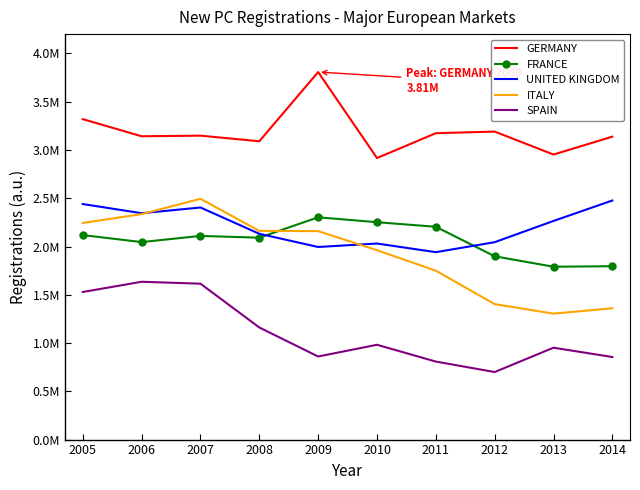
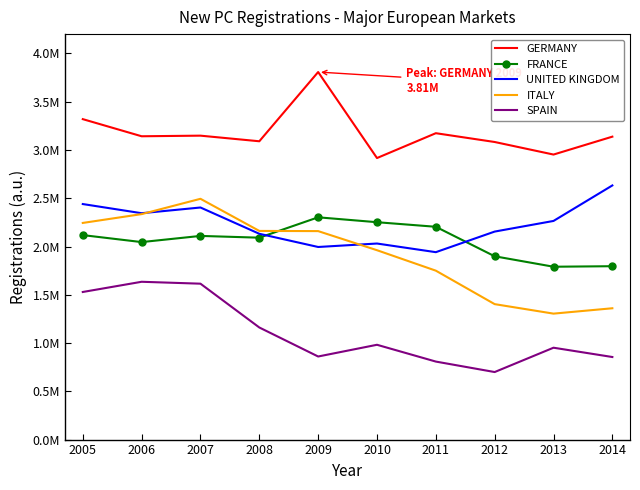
  {
    "GERMANY": {
      "2005": 3300000,
      "2006": 3100000,
      "2007": 3100000,
      "2008": 3100000,
      "2010": 2900000,
      "2011": 3200000,
-     "2012": 3200000,
+     "2012": 3100000,
      "2013": 3000000,
      "2014": 3100000
    },
    "FRANCE": {
      "2005": 2100000,
      "2006": 2000000,
      "2007": 2100000,
      "2008": 2100000,
      "2009": 2300000,
      "2010": 2300000,
      "2011": 2200000,
      "2012": 1900000,
      "2013": 1800000,
      "2014": 1800000
    },
    "UNITED KINGDOM": {
      "2005": 2400000,
      "2007": 2400000,
      "2008": 2100000,
      "2009": 2000000,
      "2010": 2000000,
      "2011": 1900000,
-     "2012": 2000000,
+     "2012": 2200000,
      "2013": 2300000,
-     "2014": 2500000
+     "2014": 2600000
    },
    "ITALY": {
      "2005": 2200000,
      "2007": 2500000,
      "2008": 2200000,
      "2009": 2200000,
      "2010": 2000000,
      "2011": 1700000,
      "2012": 1400000,
      "2013": 1300000,
      "2014": 1400000
    },
    "SPAIN": {
      "2005": 1500000,
      "2006": 1600000,
      "2007": 1600000,
      "2008": 1200000,
      "2009": 900000,
      "2010": 1000000,
      "2011": 800000,
      "2012": 700000,
      "2013": 1000000,
      "2014": 900000
    }
  }
